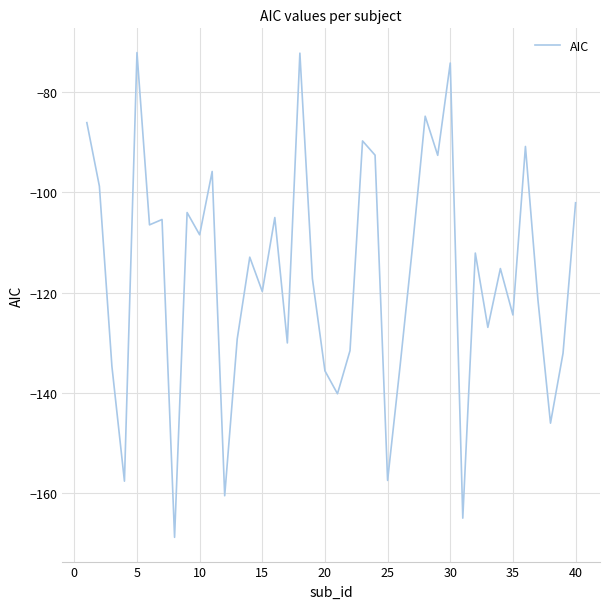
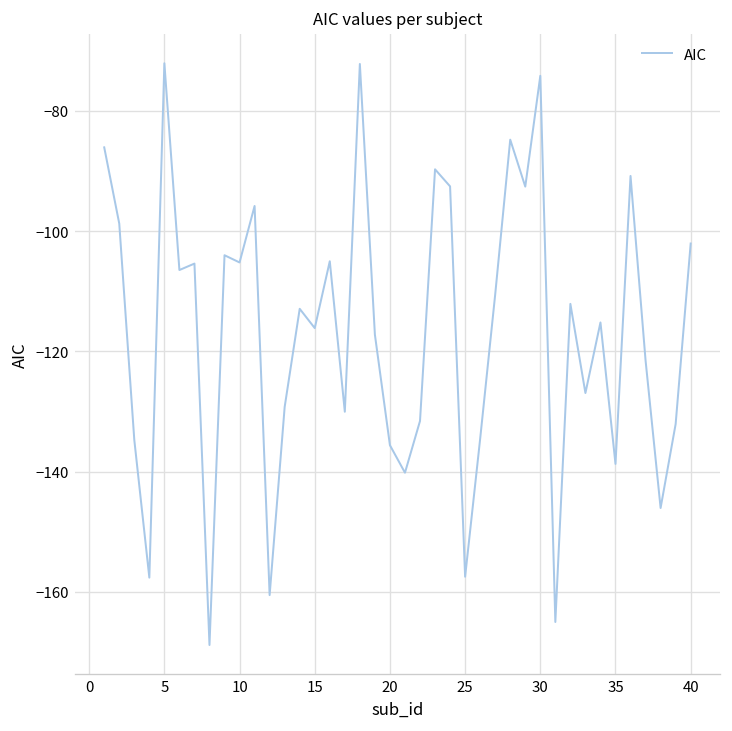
  {
    "5": -72,
-   "10": -108,
-   "15": -120,
+   "10": -105,
+   "15": -116,
    "20": -136,
    "25": -158,
    "30": -74,
-   "35": -124,
+   "35": -139,
    "40": -102
  }
